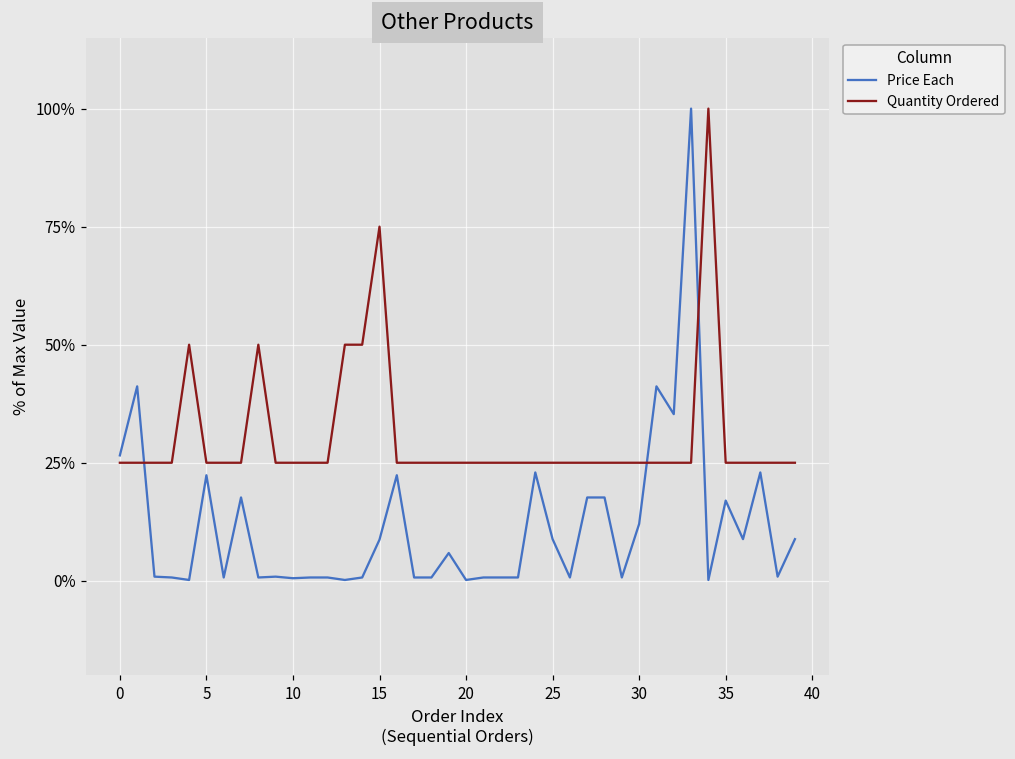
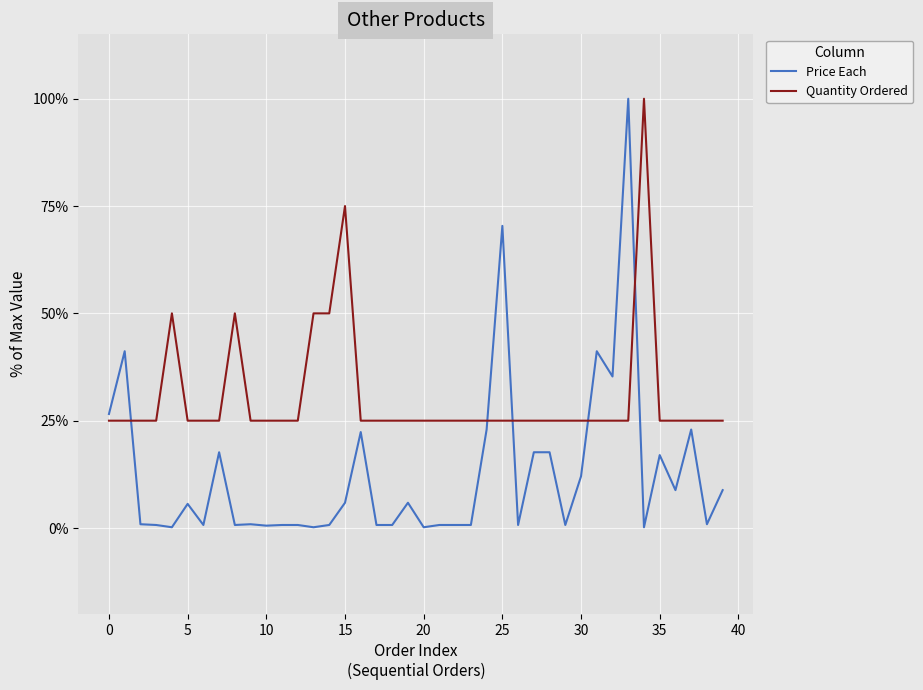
  {
    "Price Each": {
      "0": "27%",
-     "5": "22%",
+     "5": "6%",
      "10": "1%",
-     "15": "9%",
+     "15": "6%",
      "20": "0%",
-     "25": "9%",
+     "25": "70%",
      "30": "12%",
      "35": "17%"
    },
    "Quantity Ordered": {
      "0": "25%",
      "5": "25%",
      "10": "25%",
      "15": "75%",
      "20": "25%",
      "25": "25%",
      "30": "25%",
      "35": "25%"
    }
  }
